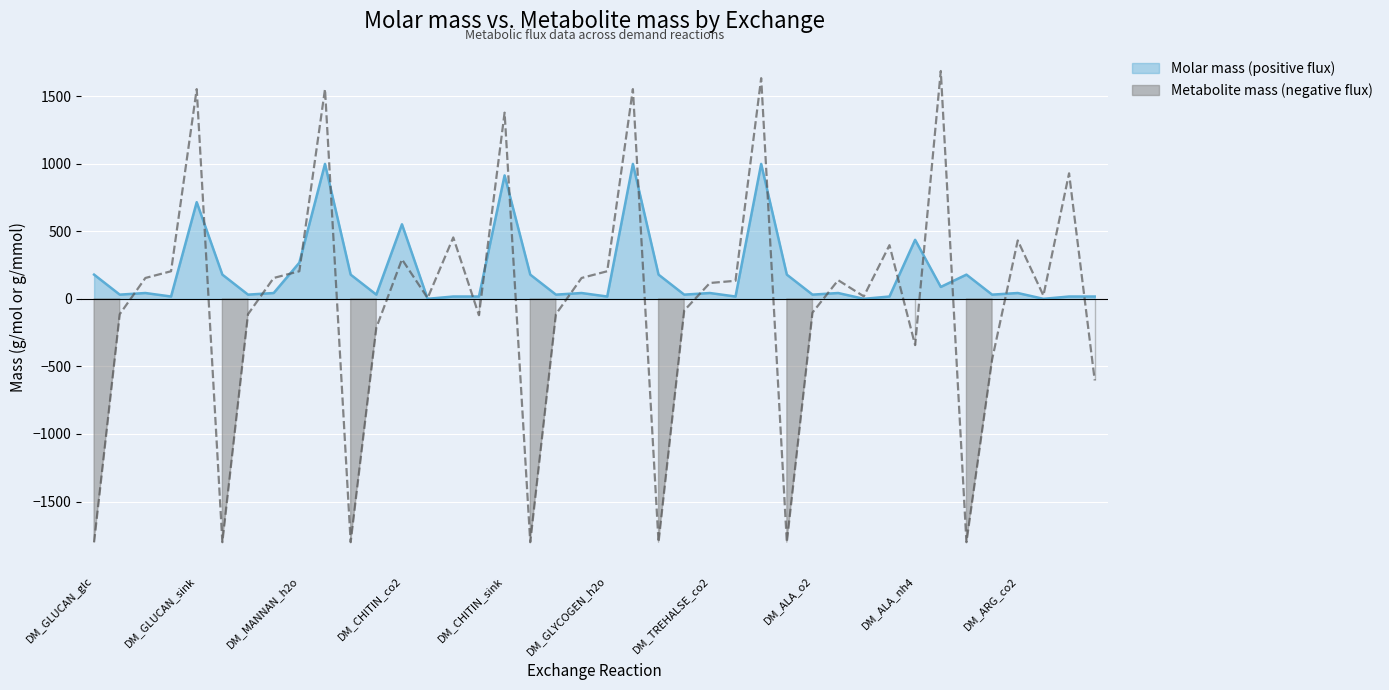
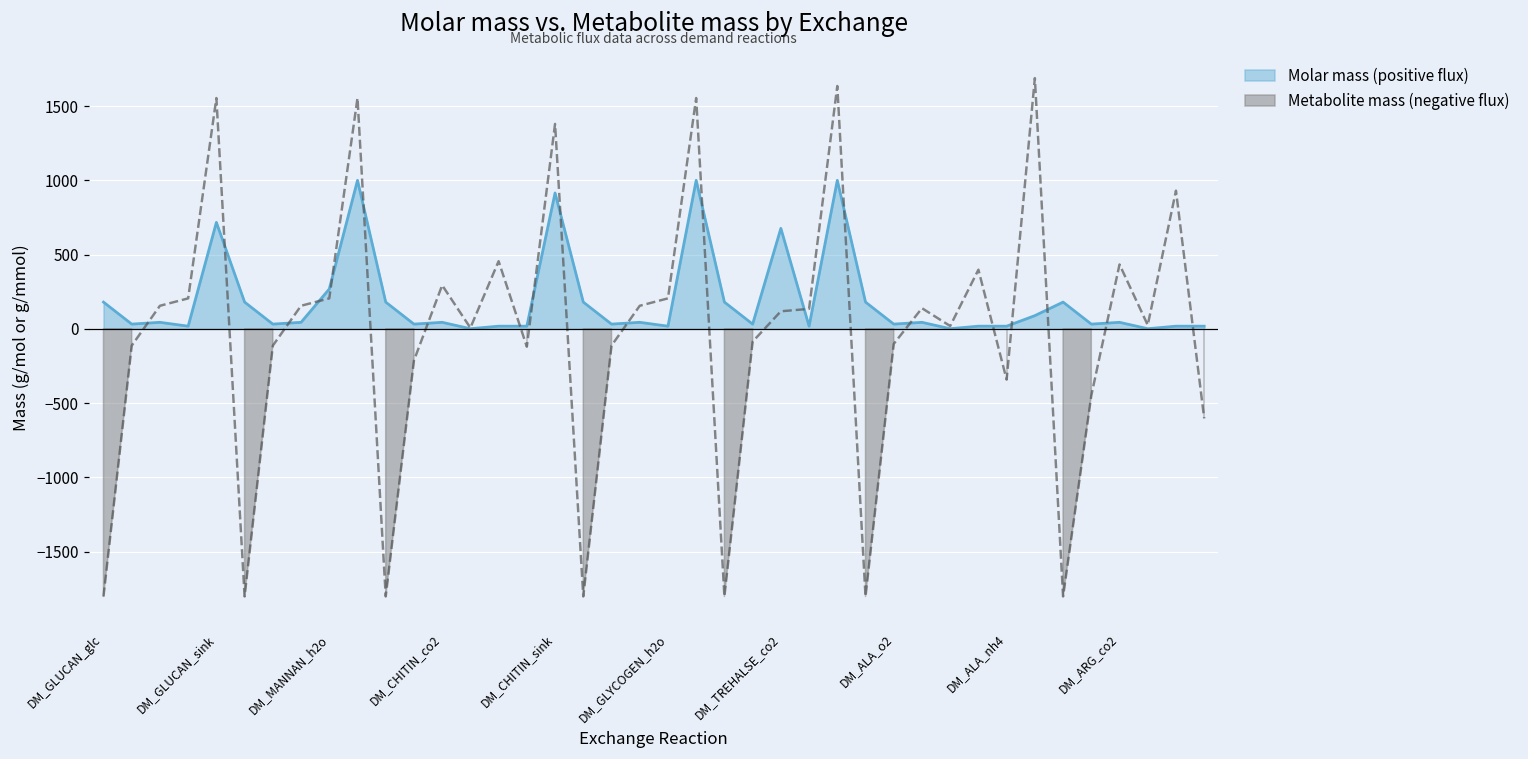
  {
    "Molar mass (positive flux)": {
      "DM_GLUCAN_glc": 180,
      "DM_GLUCAN_sink": 720,
      "DM_MANNAN_h2o": 270,
-     "DM_CHITIN_co2": 550,
+     "DM_CHITIN_co2": 40,
      "DM_CHITIN_sink": 910,
      "DM_GLYCOGEN_h2o": 20,
-     "DM_TREHALSE_co2": 40,
+     "DM_TREHALSE_co2": 680,
      "DM_ALA_o2": 30,
-     "DM_ALA_nh4": 440,
+     "DM_ALA_nh4": 20,
      "DM_ARG_co2": 40
    }
  }
